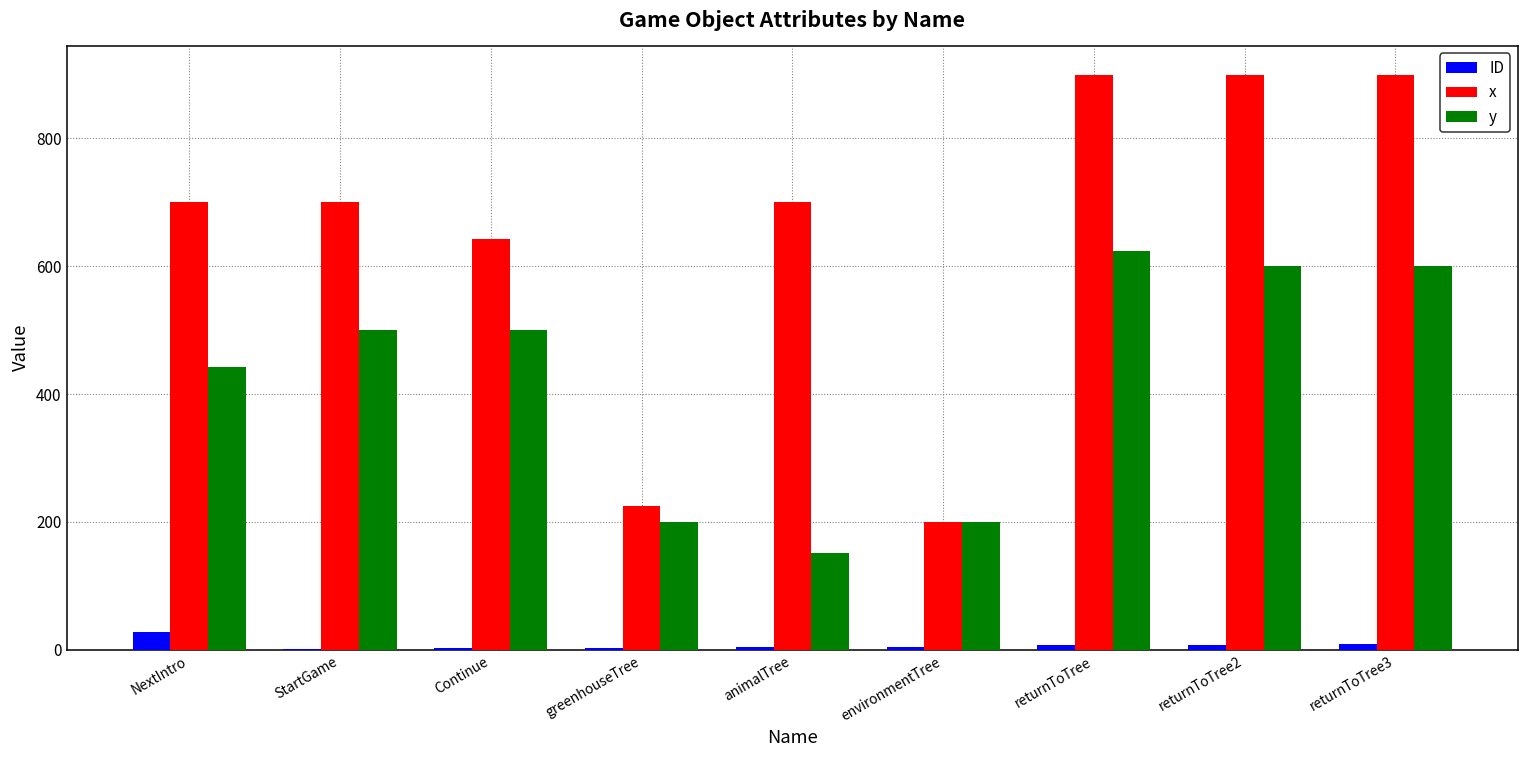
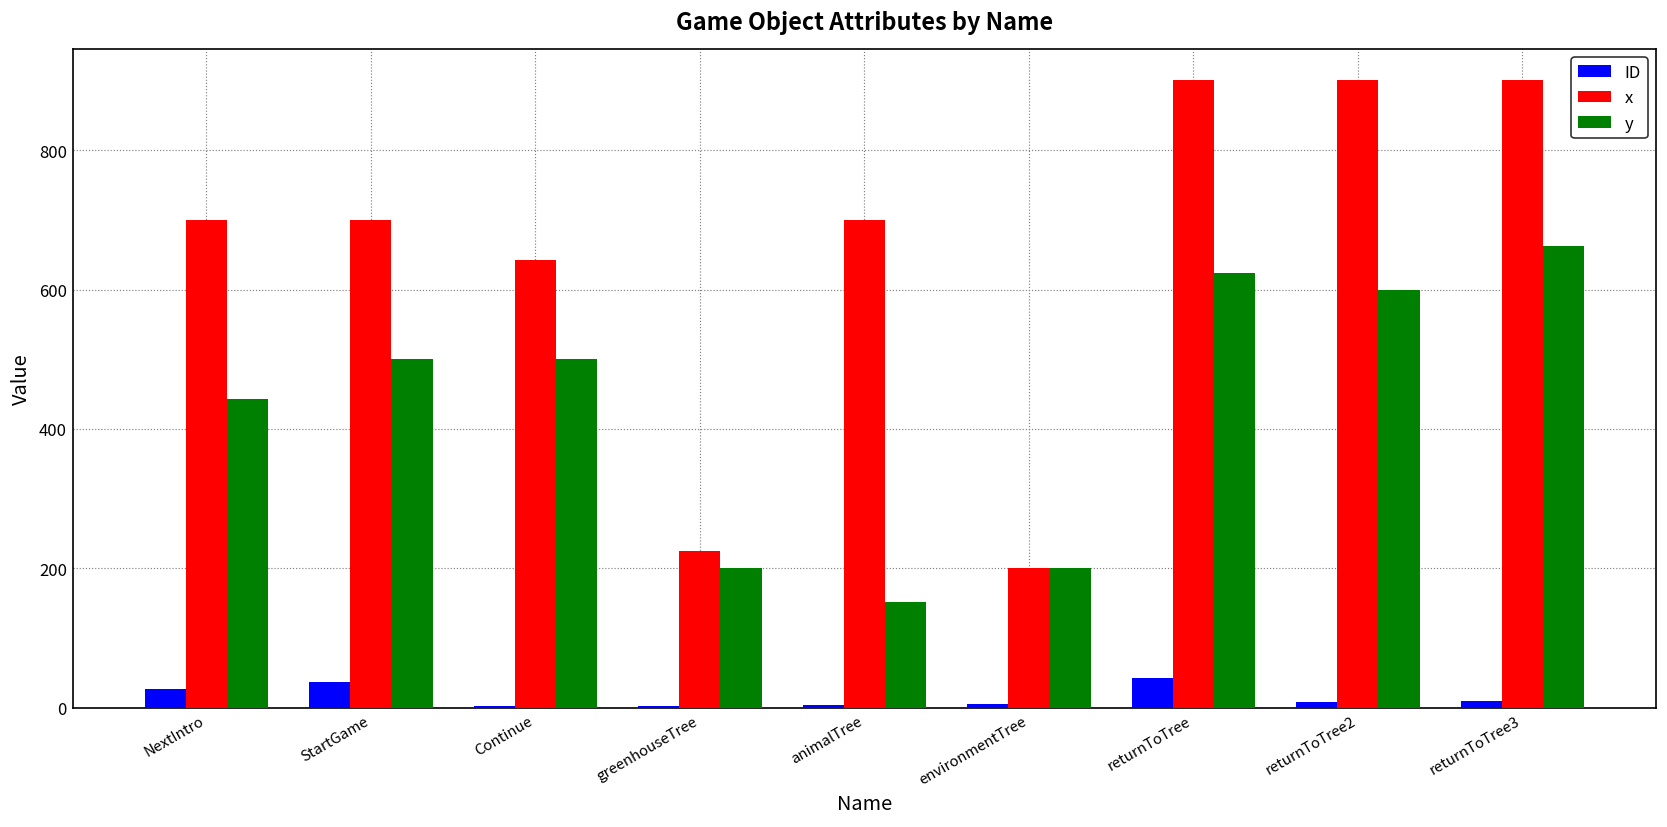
  {
    "ID": {
      "NextIntro": 30,
-     "StartGame": 0,
+     "StartGame": 40,
      "environmentTree": 10,
-     "returnToTree": 10,
+     "returnToTree": 40,
      "returnToTree2": 10,
      "returnToTree3": 10
    },
    "x": {
      "NextIntro": 700,
      "StartGame": 700,
      "Continue": 640,
      "greenhouseTree": 230,
      "animalTree": 700,
      "environmentTree": 200,
      "returnToTree": 900,
      "returnToTree2": 900,
      "returnToTree3": 900
    },
    "y": {
      "NextIntro": 440,
      "StartGame": 500,
      "Continue": 500,
      "greenhouseTree": 200,
      "animalTree": 150,
      "environmentTree": 200,
      "returnToTree": 620,
      "returnToTree2": 600,
-     "returnToTree3": 600
+     "returnToTree3": 660
    }
  }
